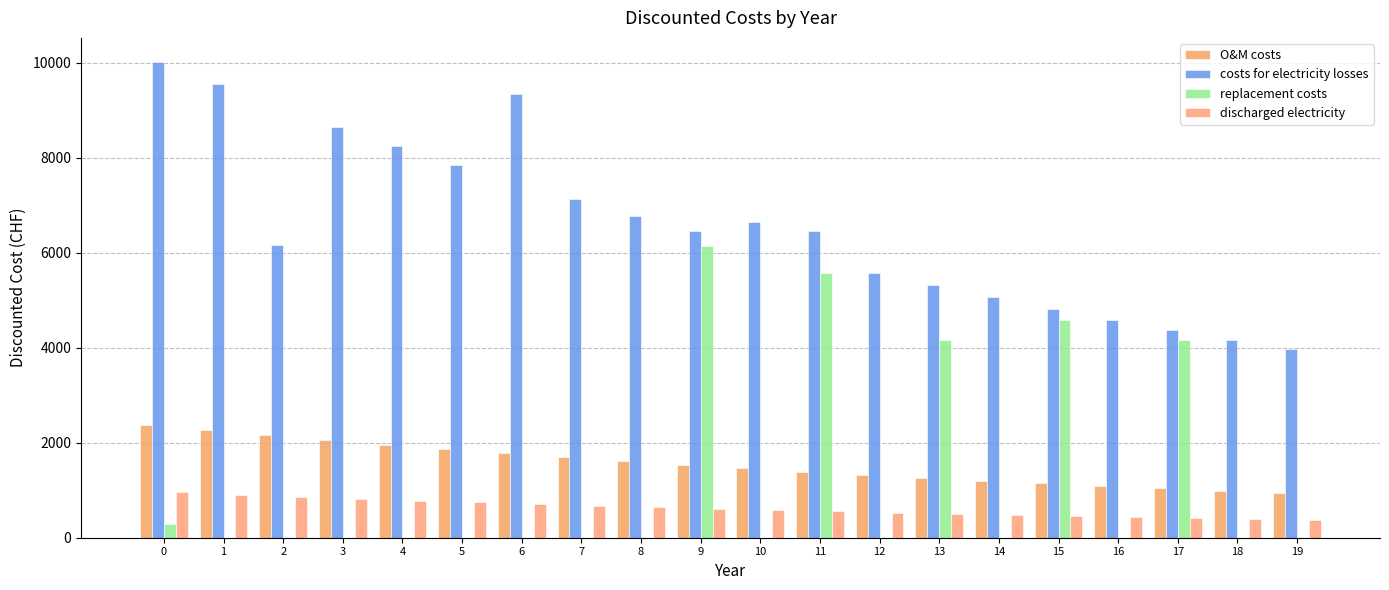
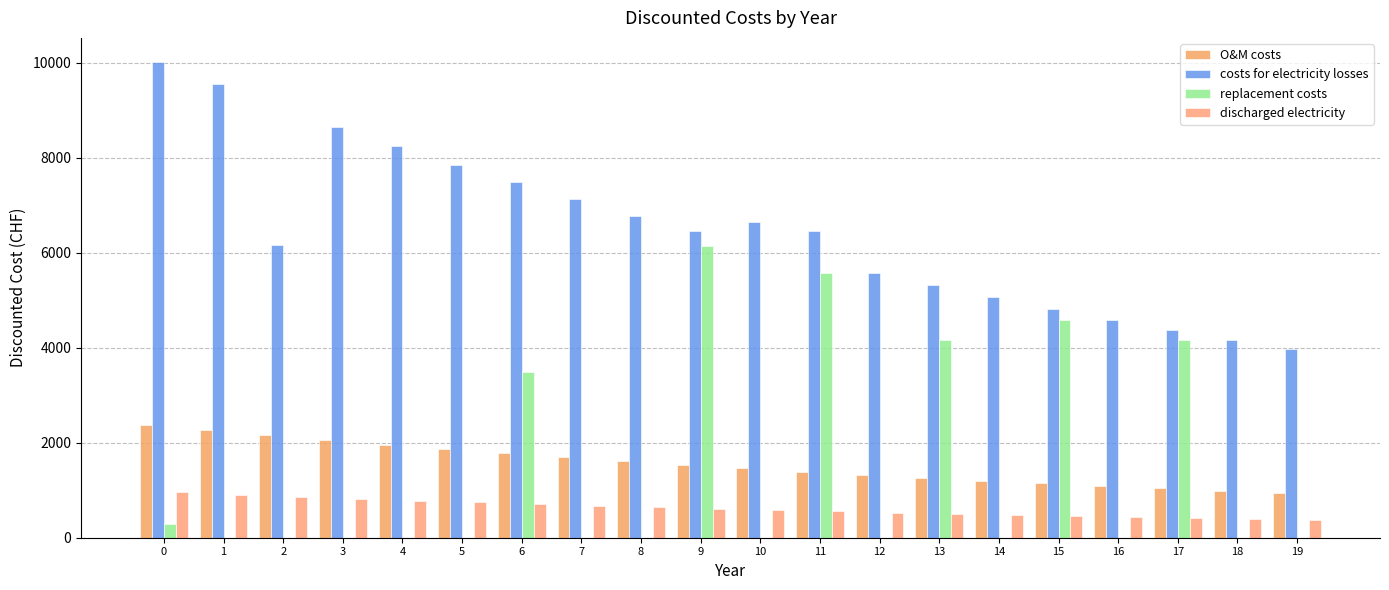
  {
    "costs for electricity losses": {
      "0": 10000,
      "1": 9500,
      "2": 6200,
      "3": 8700,
      "4": 8200,
      "5": 7900,
-     "6": 9300,
+     "6": 7500,
      "7": 7100,
      "8": 6800,
      "9": 6500,
      "10": 6600,
      "11": 6500,
      "12": 5600,
      "13": 5300,
      "14": 5100,
      "15": 4800,
      "16": 4600,
      "17": 4400,
      "18": 4200,
      "19": 4000
    },
    "replacement costs": {
      "0": 300,
      "1": 0,
      "2": 0,
      "3": 0,
      "4": 0,
      "5": 0,
-     "6": 0,
+     "6": 3500,
      "7": 0,
      "8": 0,
      "9": 6100,
      "10": 0,
      "11": 5600,
      "12": 0,
      "13": 4200,
      "14": 0,
      "15": 4600,
      "16": 0,
      "17": 4200,
      "18": 0,
      "19": 0
    }
  }
